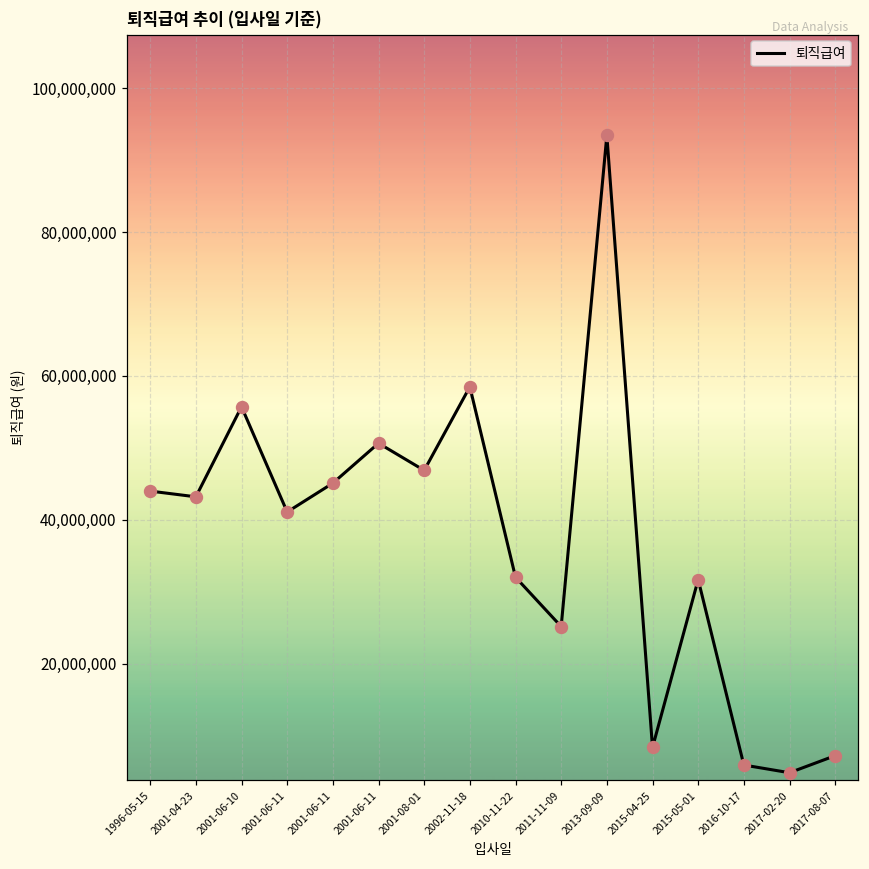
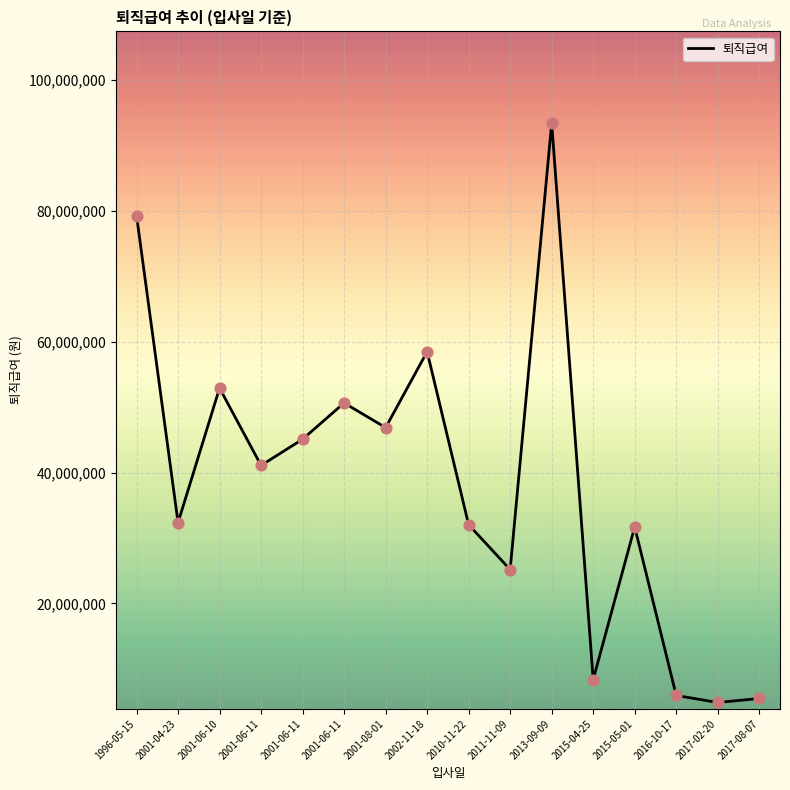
  {
-   "1996-05-15": "44,000,000",
-   "2001-04-23": "43,000,000",
-   "2001-06-10": "56,000,000",
+   "1996-05-15": "79,000,000",
+   "2001-04-23": "32,000,000",
+   "2001-06-10": "53,000,000",
    "2001-08-01": "47,000,000",
    "2002-11-18": "58,000,000",
    "2010-11-22": "32,000,000",
    "2011-11-09": "25,000,000",
    "2013-09-09": "93,000,000",
    "2015-04-25": "8,000,000",
    "2015-05-01": "32,000,000",
    "2016-10-17": "6,000,000",
    "2017-02-20": "5,000,000",
-   "2017-08-07": "7,000,000"
+   "2017-08-07": "5,000,000"
  }
